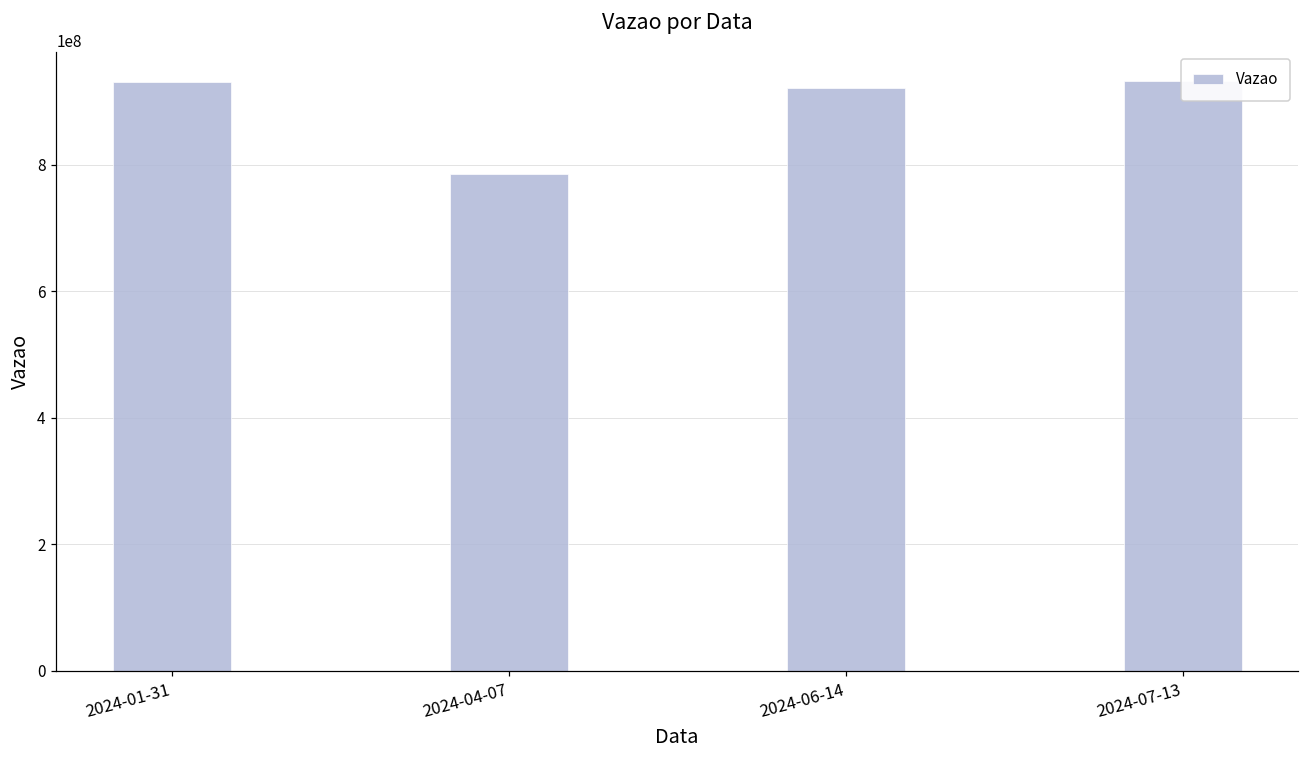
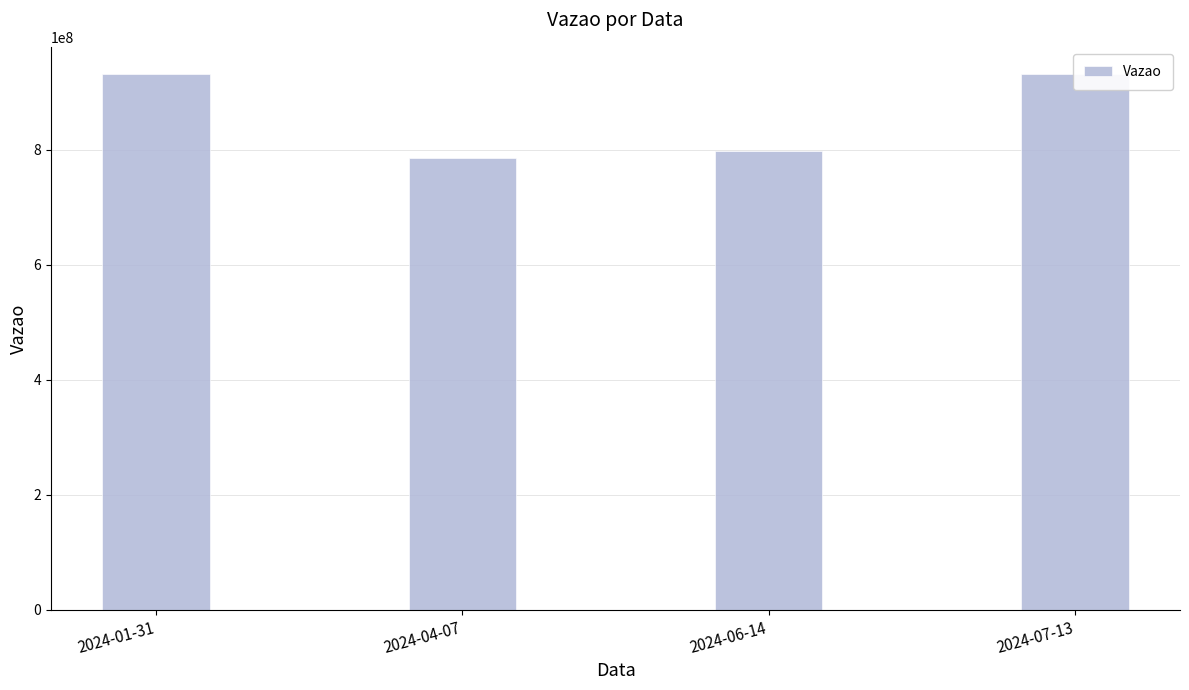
  {
    "2024-01-31": 930000000,
    "2024-04-07": 790000000,
-   "2024-06-14": 920000000
+   "2024-06-14": 800000000
  }
